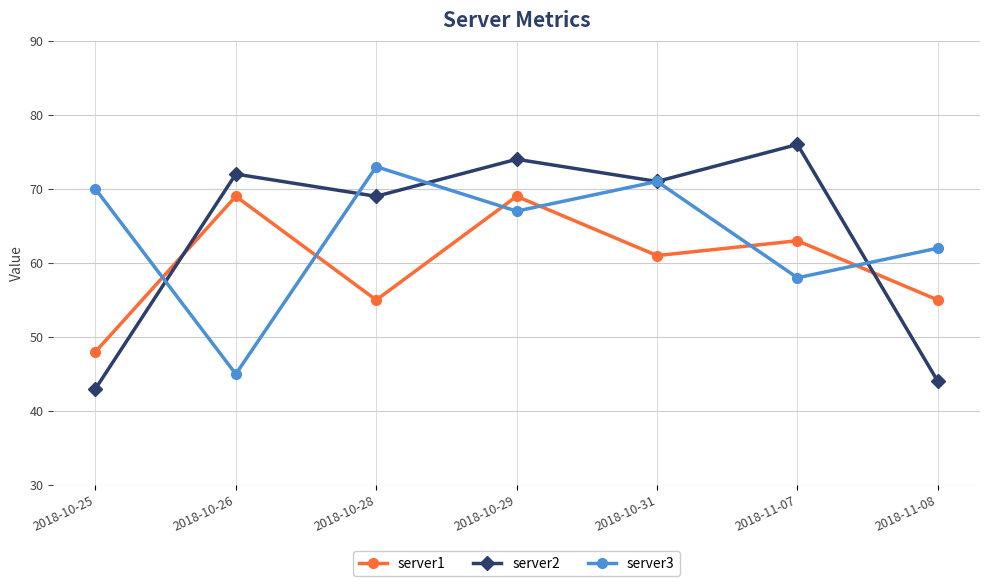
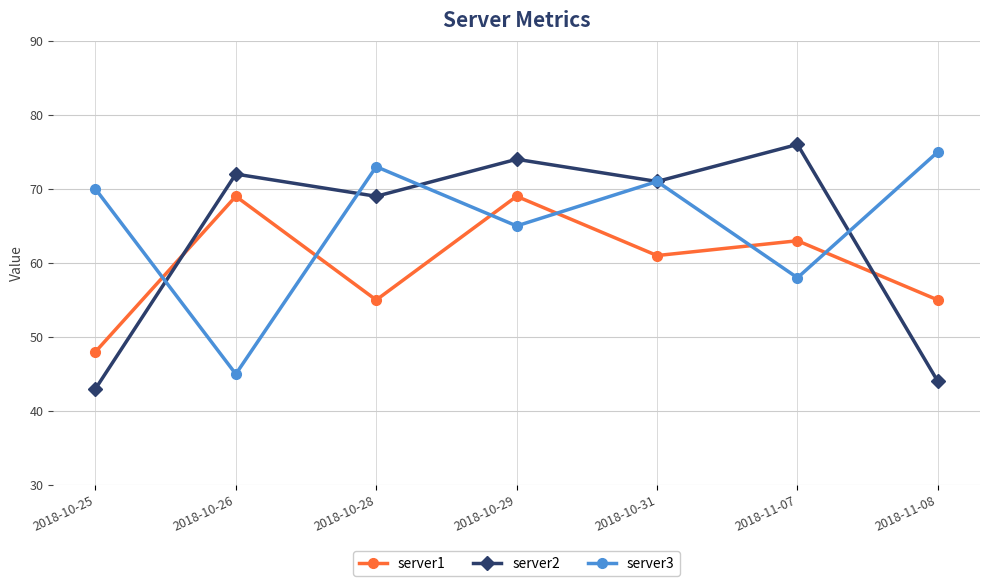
  {
    "server1": {
      "2018-10-25": 48,
      "2018-10-26": 69,
      "2018-10-28": 55,
      "2018-10-29": 69,
      "2018-10-31": 61,
      "2018-11-07": 63,
      "2018-11-08": 55
    },
    "server2": {
      "2018-10-25": 43,
      "2018-10-26": 72,
      "2018-10-28": 69,
      "2018-10-29": 74,
      "2018-11-07": 76,
      "2018-11-08": 44
    },
    "server3": {
      "2018-10-25": 70,
      "2018-10-26": 45,
      "2018-10-28": 73,
-     "2018-10-29": 67,
+     "2018-10-29": 65,
      "2018-11-07": 58,
-     "2018-11-08": 62
+     "2018-11-08": 75
    }
  }
